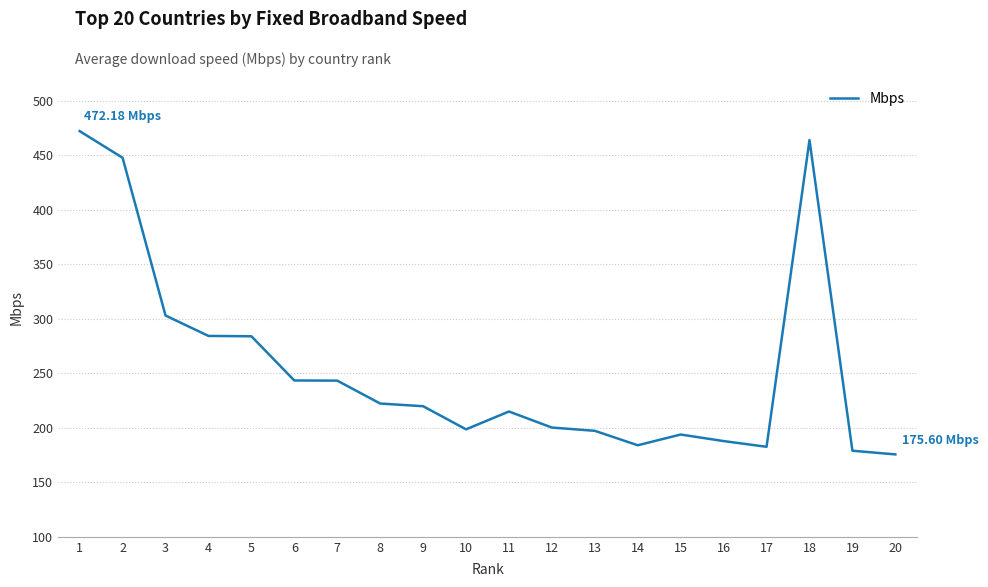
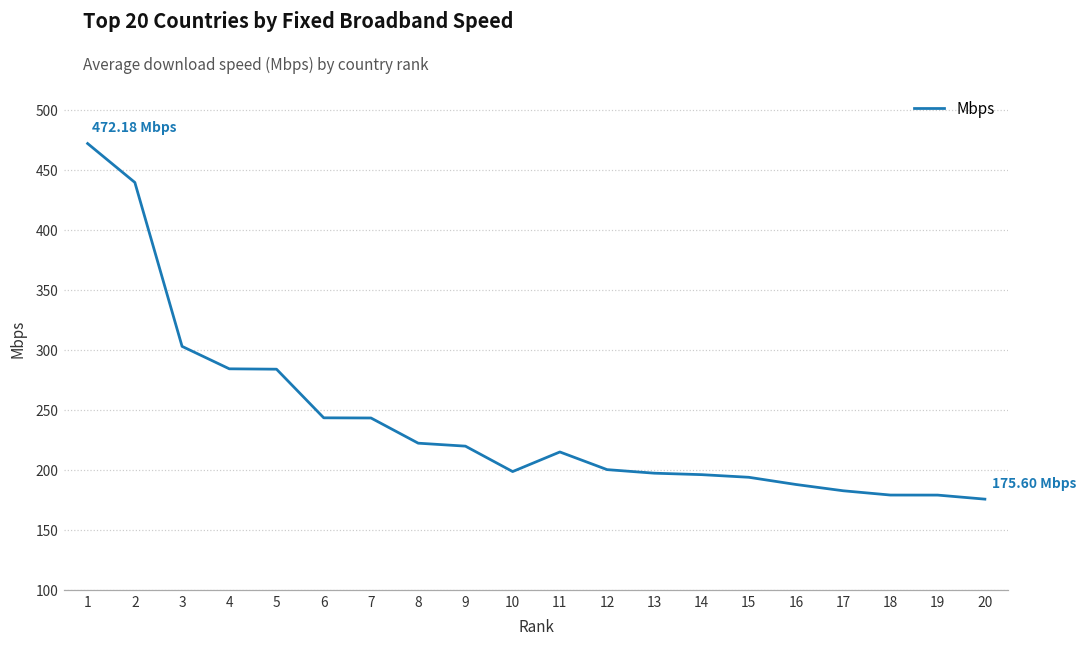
  {
-   "2": 448,
+   "2": 440,
    "3": 303,
    "4": 284,
    "5": 284,
    "6": 243,
    "7": 243,
    "8": 222,
    "9": 220,
    "10": 199,
    "11": 215,
    "12": 200,
    "13": 197,
-   "14": 184,
+   "14": 196,
    "15": 194,
    "16": 188,
    "17": 183,
-   "18": 464,
+   "18": 179,
    "19": 179
  }
